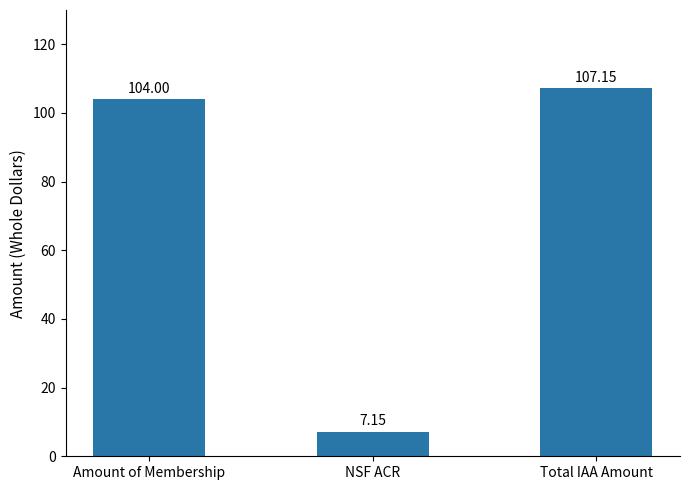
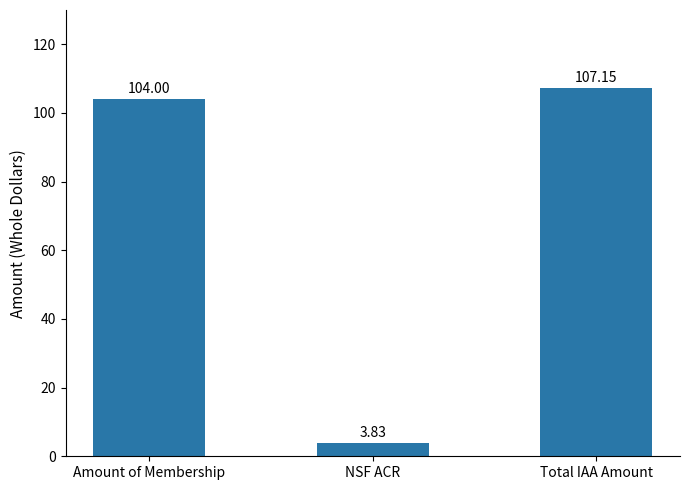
  {
    "Amount of Membership": 104.00,
-   "NSF ACR": 7.15,
+   "NSF ACR": 3.83,
    "Total IAA Amount": 107.15
  }
